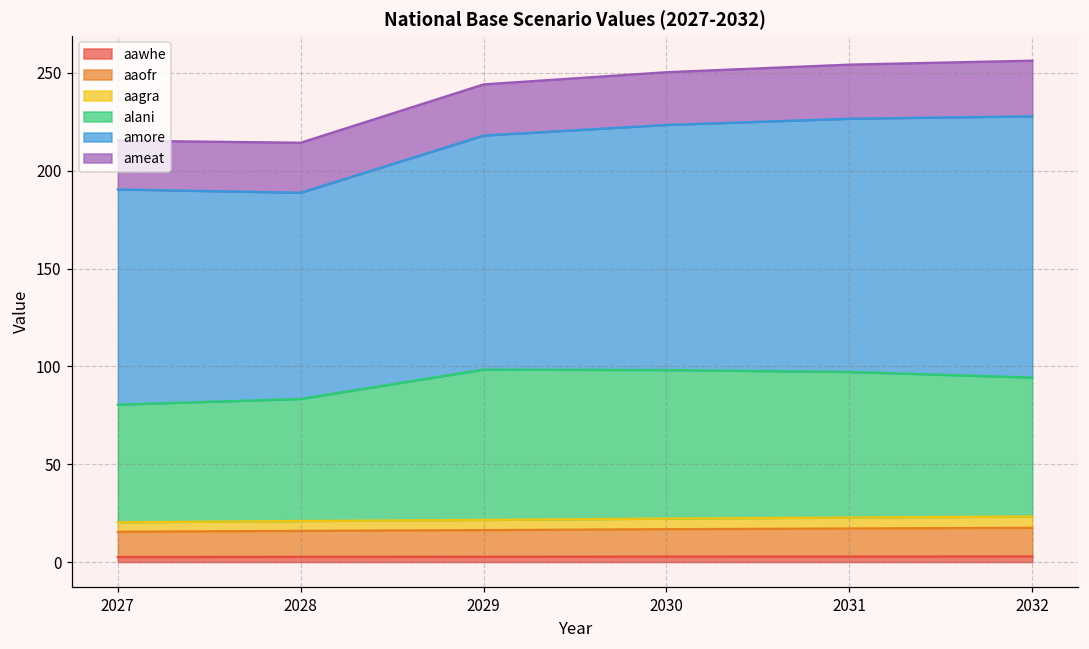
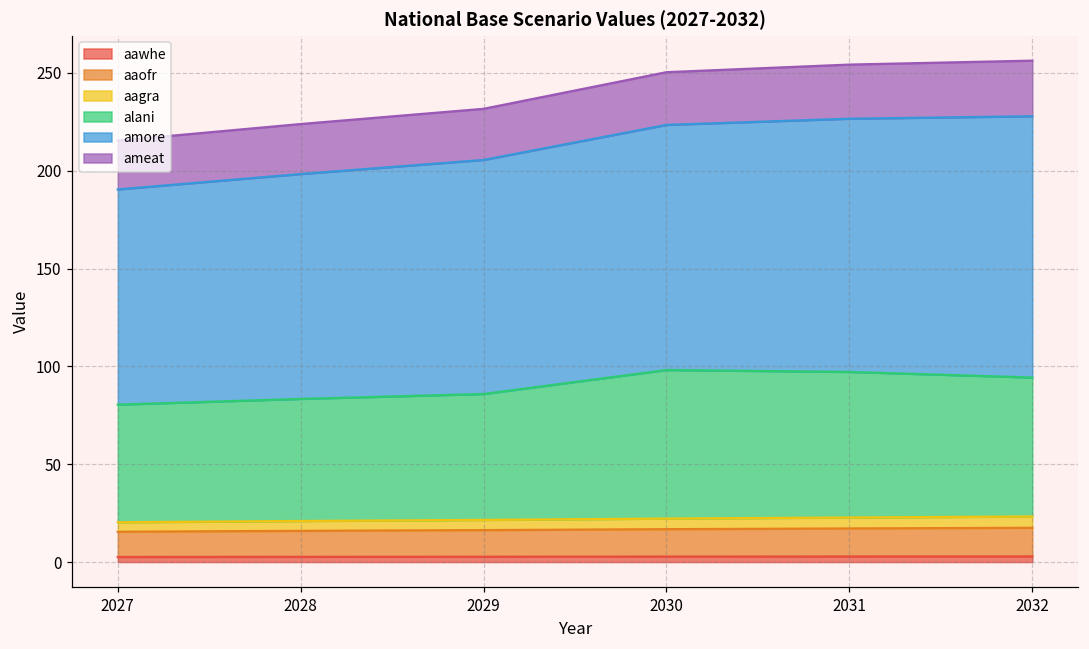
  {
    "aagra": {
      "2027": 5,
      "2028": 5,
      "2029": 5,
      "2030": 5,
      "2031": 6,
      "2032": 6
    },
    "alani": {
      "2027": 60,
      "2028": 62,
-     "2029": 77,
+     "2029": 64,
      "2030": 76,
      "2031": 74,
      "2032": 71
    },
    "amore": {
      "2027": 110,
-     "2028": 105,
+     "2028": 115,
      "2029": 120,
      "2030": 125,
      "2031": 129,
      "2032": 134
    },
    "ameat": {
      "2028": 26,
      "2029": 26,
      "2030": 27,
      "2031": 28,
      "2032": 28
    }
  }
